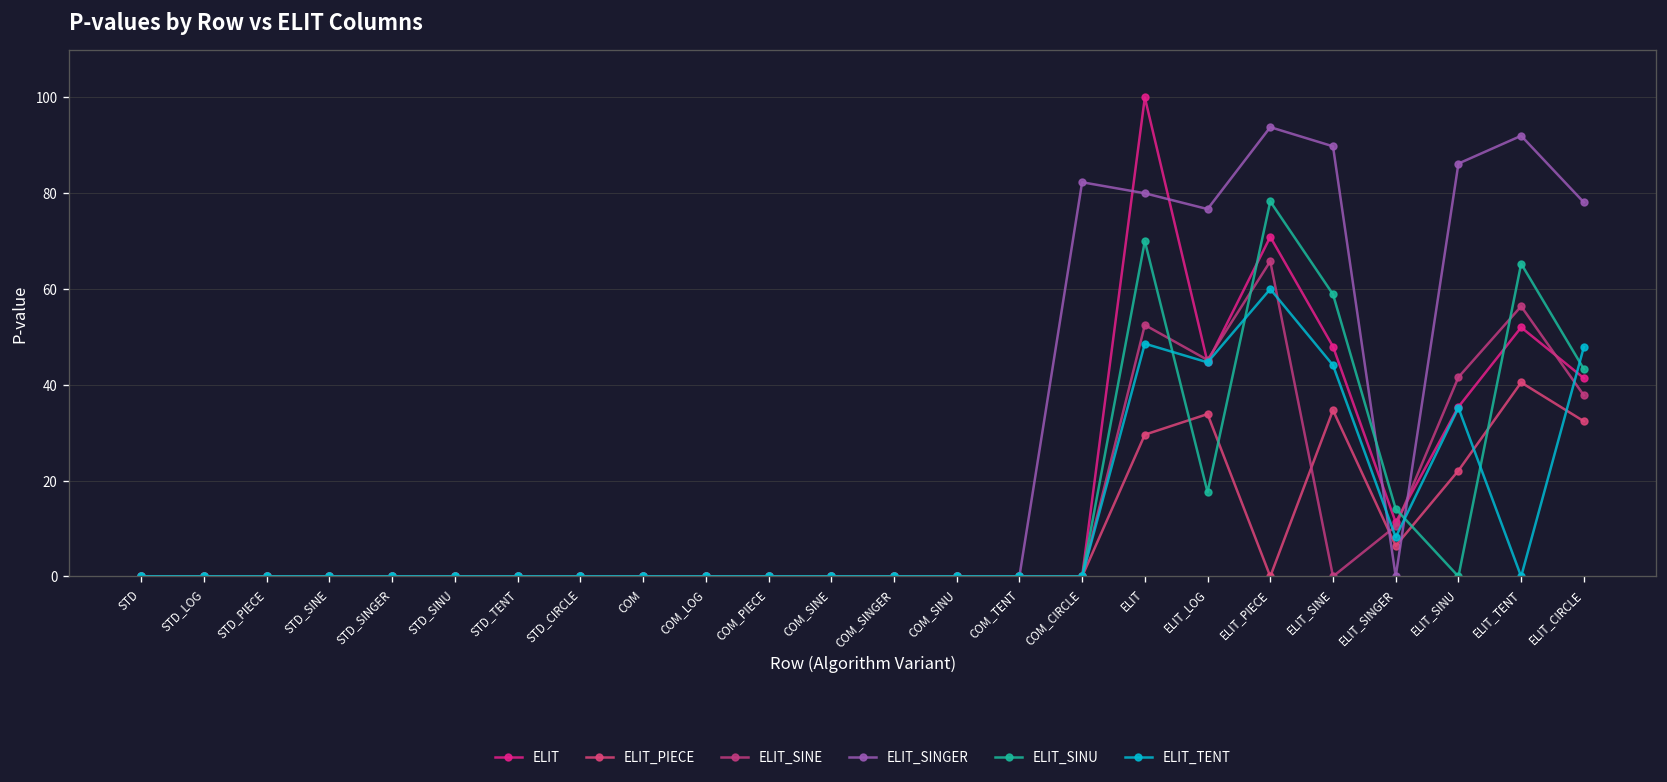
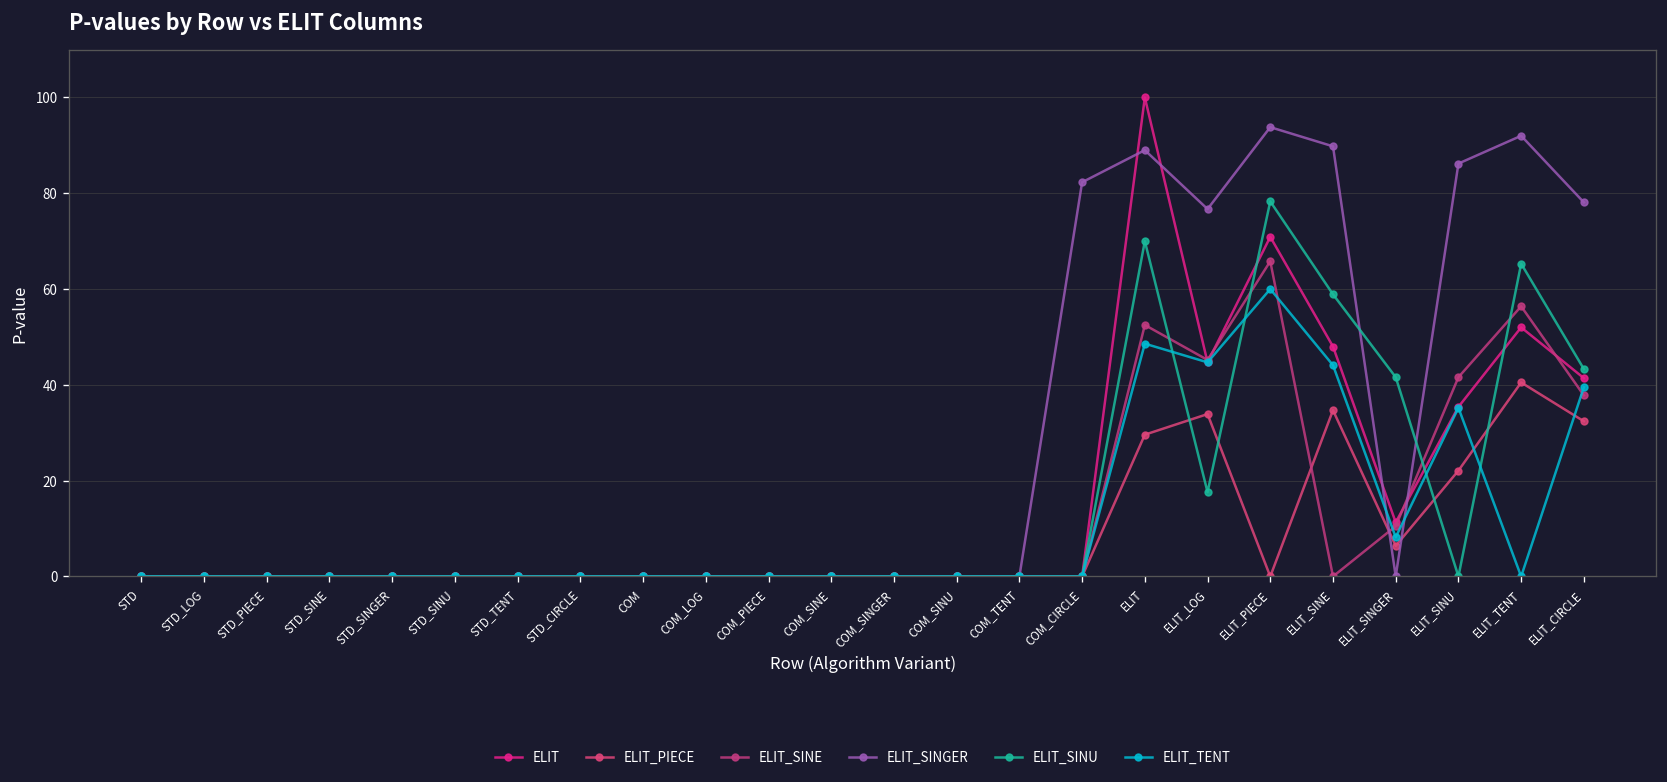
  {
    "ELIT_SINGER": {
      "COM_CIRCLE": 82,
-     "ELIT": 80,
+     "ELIT": 89,
      "ELIT_LOG": 77,
      "ELIT_PIECE": 94,
      "ELIT_SINE": 90,
      "ELIT_SINGER": 0,
      "ELIT_SINU": 86,
      "ELIT_TENT": 92,
      "ELIT_CIRCLE": 78
    },
    "ELIT_SINU": {
      "ELIT": 70,
      "ELIT_LOG": 18,
      "ELIT_PIECE": 78,
      "ELIT_SINE": 59,
-     "ELIT_SINGER": 14,
+     "ELIT_SINGER": 42,
      "ELIT_SINU": 0,
      "ELIT_TENT": 65,
      "ELIT_CIRCLE": 43
    },
    "ELIT_TENT": {
      "ELIT": 49,
      "ELIT_PIECE": 60,
      "ELIT_SINE": 44,
      "ELIT_SINGER": 8,
      "ELIT_TENT": 0,
-     "ELIT_CIRCLE": 48
+     "ELIT_CIRCLE": 40
    }
  }
